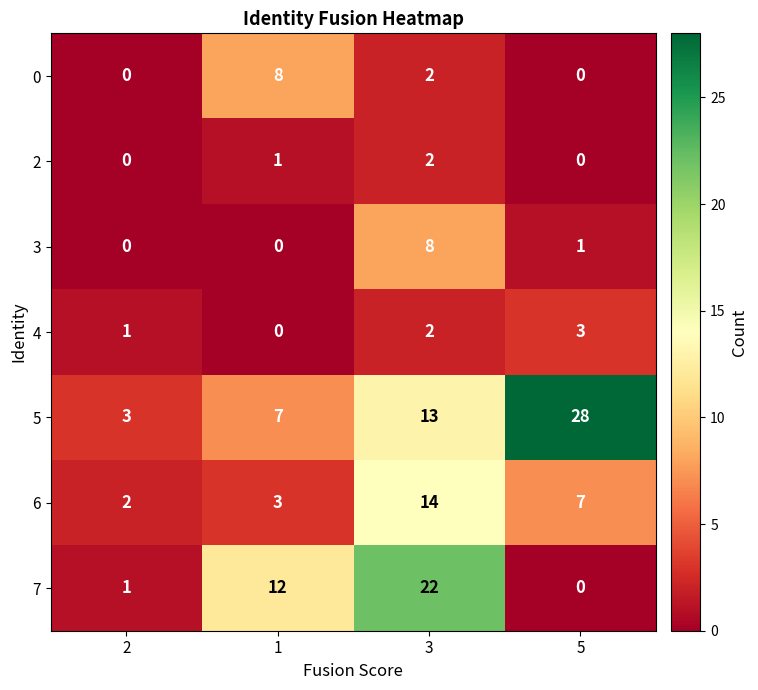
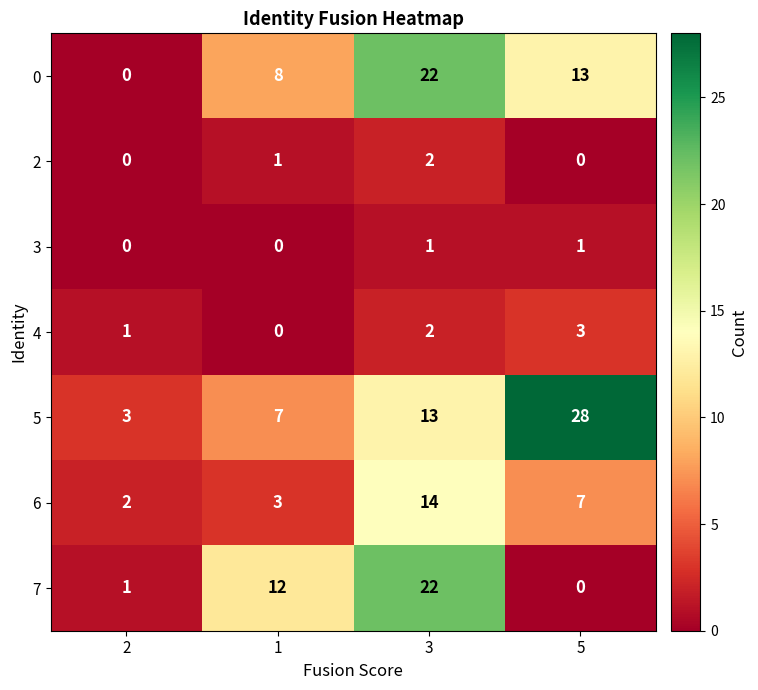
  {
    "0": {
      "2": 0,
      "1": 8,
-     "3": 2,
-     "5": 0
+     "3": 22,
+     "5": 13
    },
    "2": {
      "2": 0,
      "1": 1,
      "3": 2,
      "5": 0
    },
    "3": {
      "2": 0,
      "1": 0,
-     "3": 8,
+     "3": 1,
      "5": 1
    },
    "4": {
      "2": 1,
      "1": 0,
      "3": 2,
      "5": 3
    },
    "5": {
      "2": 3,
      "1": 7,
      "3": 13,
      "5": 28
    },
    "6": {
      "2": 2,
      "1": 3,
      "3": 14,
      "5": 7
    },
    "7": {
      "2": 1,
      "1": 12,
      "3": 22,
      "5": 0
    }
  }
